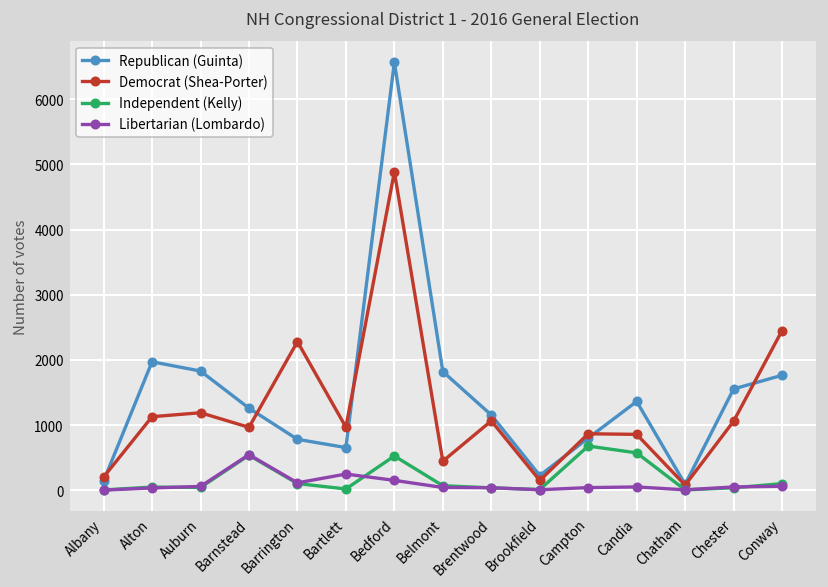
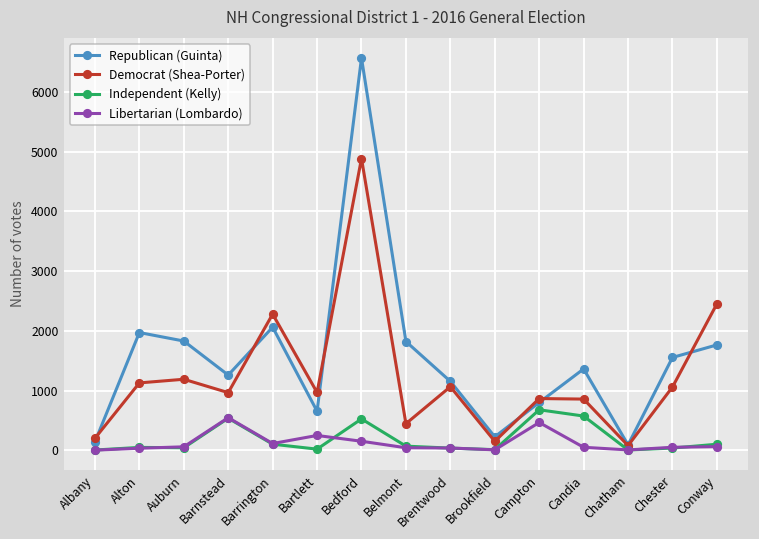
  {
    "Republican (Guinta)": {
      "Albany": 100,
      "Alton": 2000,
      "Auburn": 1800,
      "Barnstead": 1300,
-     "Barrington": 800,
+     "Barrington": 2100,
      "Bartlett": 700,
      "Bedford": 6600,
      "Belmont": 1800,
      "Brentwood": 1200,
      "Brookfield": 200,
      "Campton": 800,
      "Candia": 1400,
      "Chester": 1600,
      "Conway": 1800
    },
    "Democrat (Shea-Porter)": {
      "Albany": 200,
      "Alton": 1100,
      "Auburn": 1200,
      "Barnstead": 1000,
      "Barrington": 2300,
      "Bartlett": 1000,
      "Bedford": 4900,
      "Belmont": 400,
      "Brentwood": 1100,
      "Brookfield": 200,
      "Campton": 900,
      "Candia": 900,
      "Chester": 1100,
      "Conway": 2500
    },
    "Independent (Kelly)": {
      "Bartlett": 0,
      "Bedford": 500,
      "Campton": 700,
      "Candia": 600
    },
    "Libertarian (Lombardo)": {
      "Bartlett": 200,
      "Bedford": 200,
-     "Campton": 0,
+     "Campton": 500,
      "Candia": 100
    }
  }
